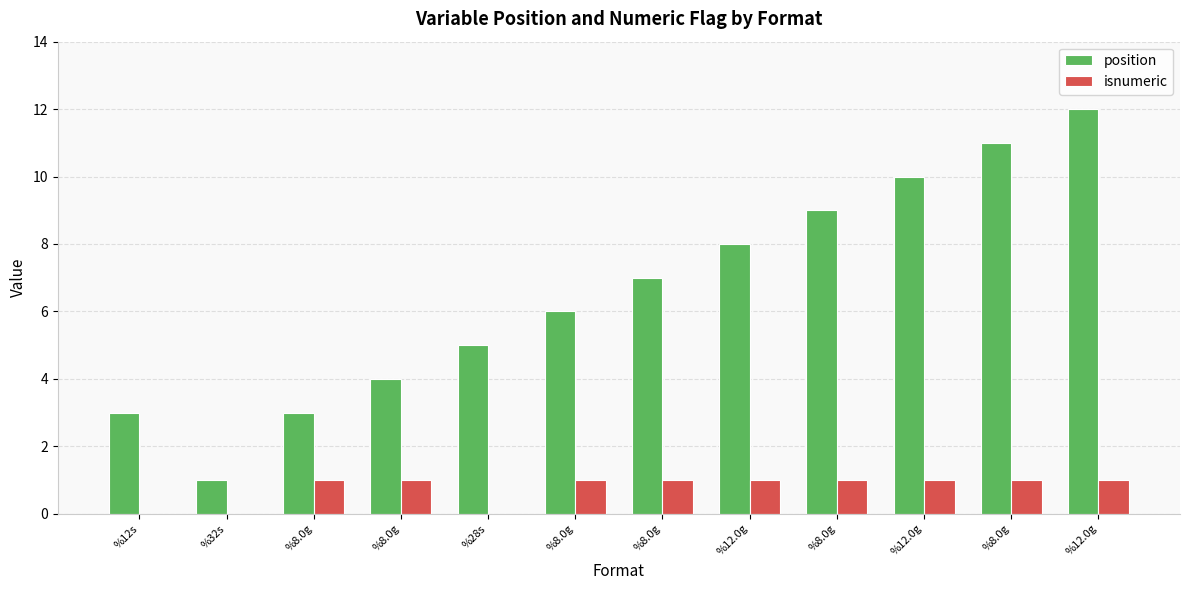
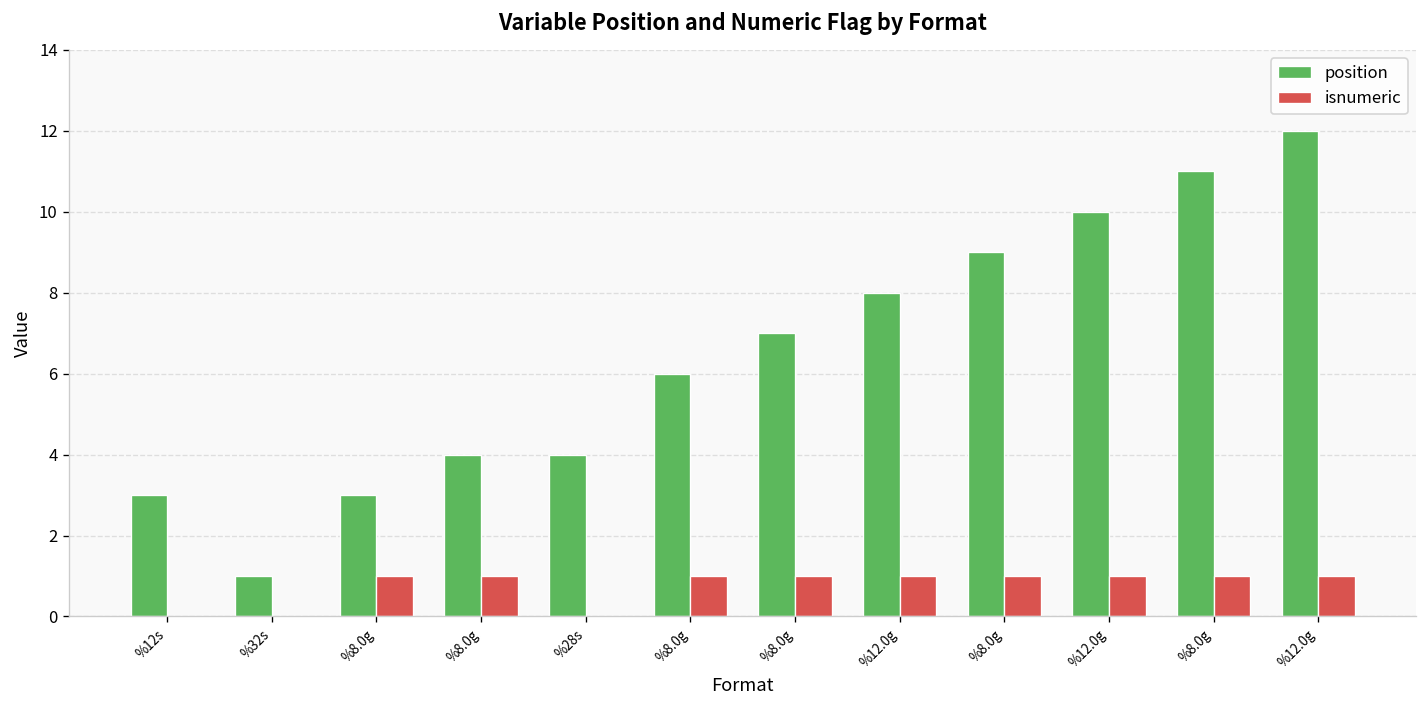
  {
    "position": {
      "%12s": 3,
      "%32s": 1,
-     "%28s": 5
+     "%28s": 4
    },
    "isnumeric": {
      "%12s": 0,
      "%32s": 0,
      "%28s": 0
    }
  }
